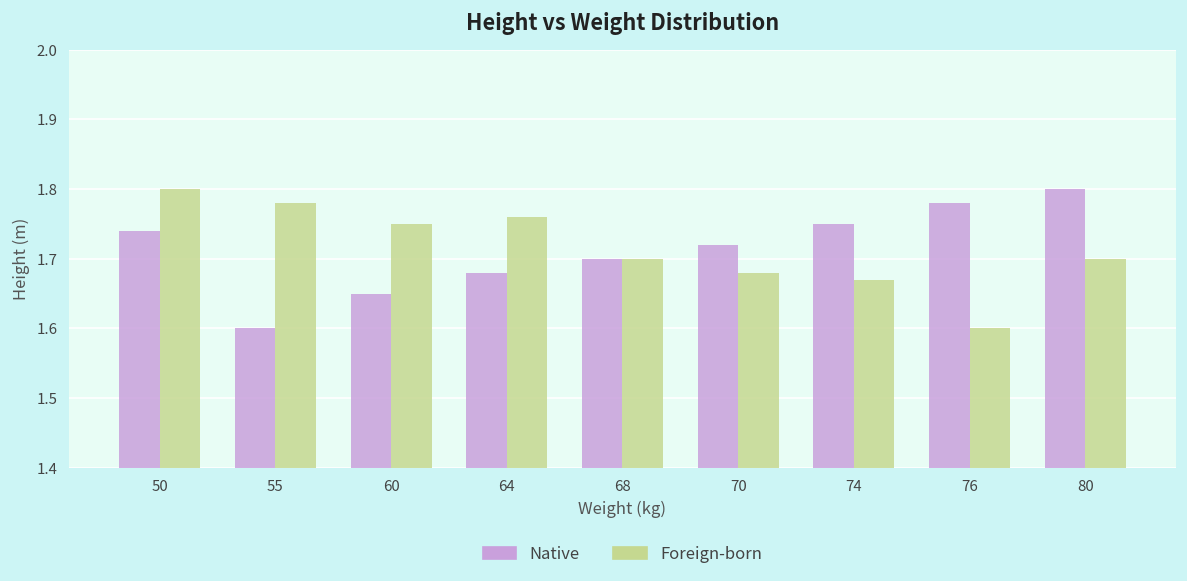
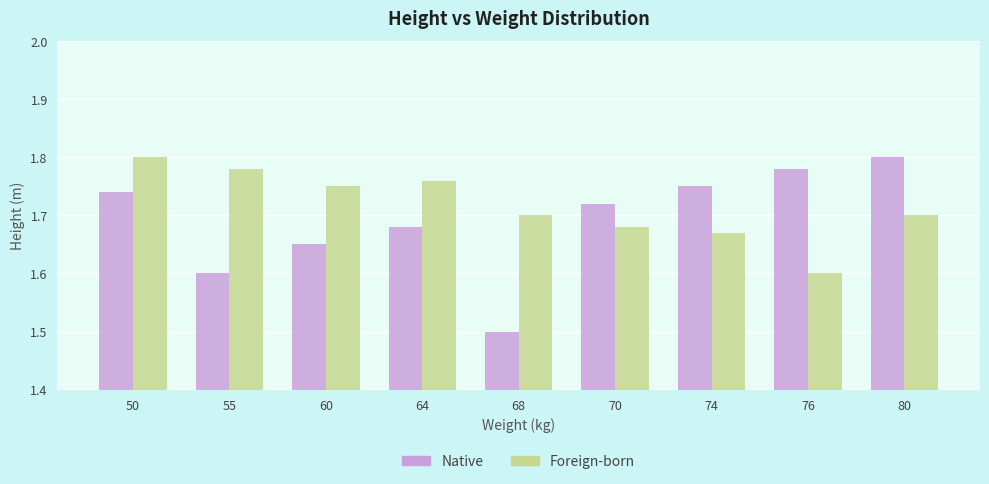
  {
    "Native": {
      "50": 1.74,
      "55": 1.6,
      "60": 1.65,
      "64": 1.68,
-     "68": 1.7,
+     "68": 1.5,
      "70": 1.72,
      "74": 1.75,
      "76": 1.78,
      "80": 1.8
    },
    "Foreign-born": {
      "50": 1.8,
      "55": 1.78,
      "60": 1.75,
      "64": 1.76,
      "68": 1.7,
      "70": 1.68,
      "74": 1.67,
      "76": 1.6,
      "80": 1.7
    }
  }
